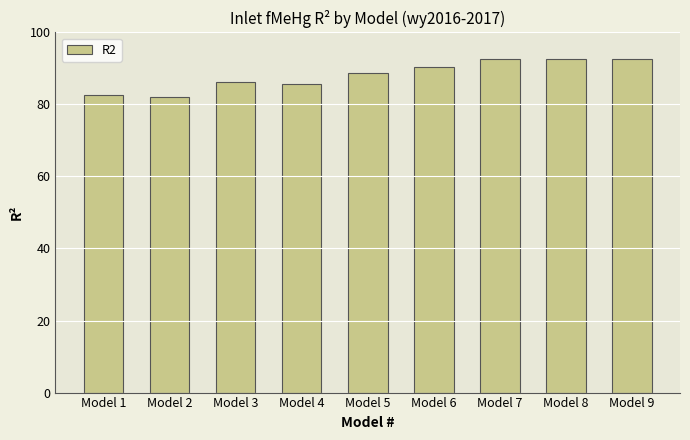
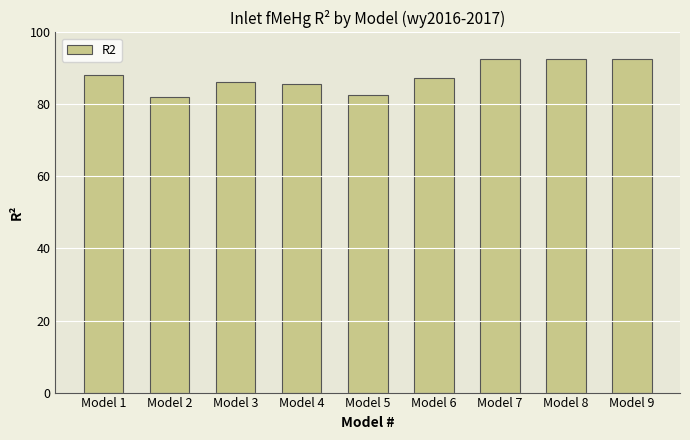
  {
-   "Model 1": 83,
+   "Model 1": 88,
    "Model 2": 82,
    "Model 3": 86,
    "Model 4": 86,
-   "Model 5": 89,
-   "Model 6": 90,
+   "Model 5": 83,
+   "Model 6": 87,
    "Model 7": 93,
    "Model 8": 93,
    "Model 9": 93
  }
